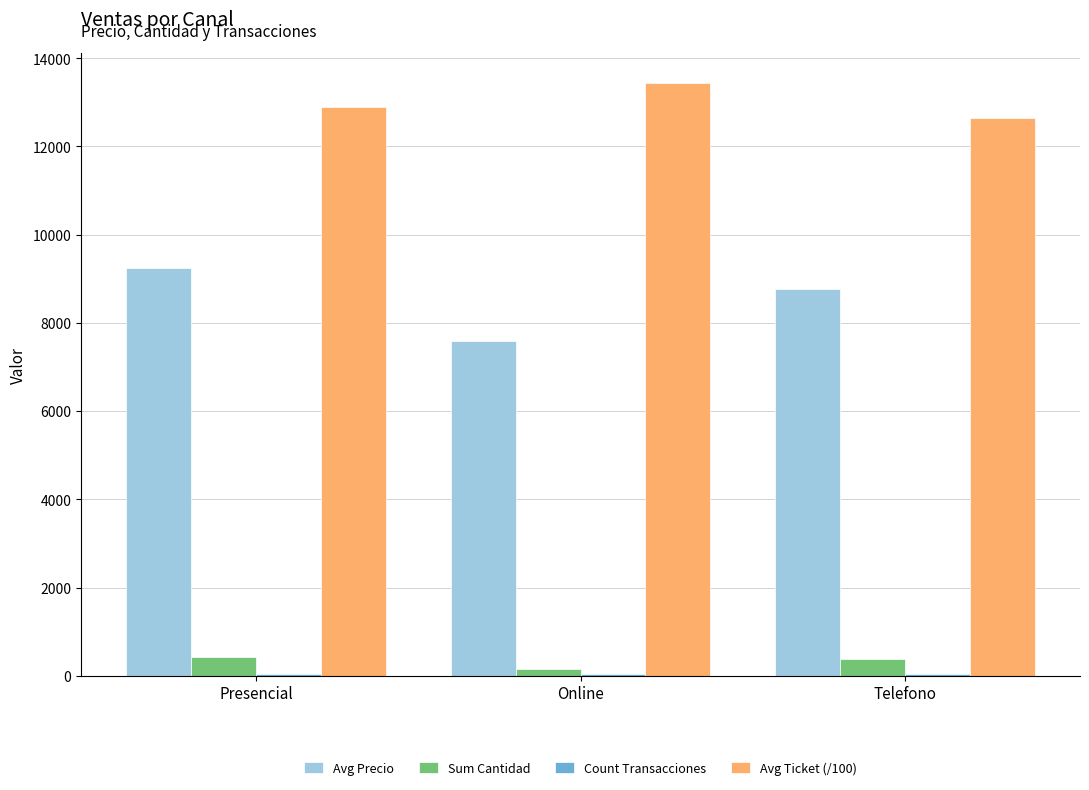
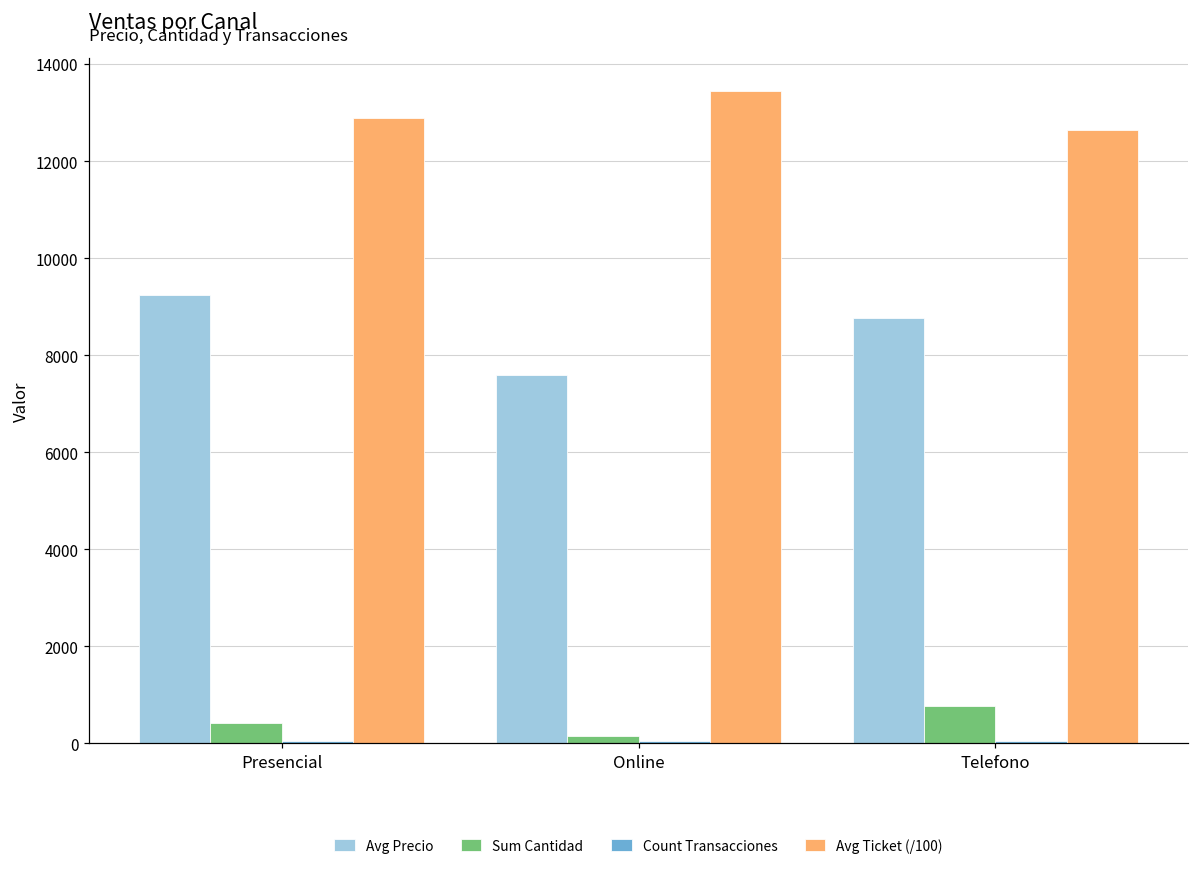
  {
    "Sum Cantidad": {
      "Presencial": 400,
      "Online": 200,
-     "Telefono": 400
+     "Telefono": 800
    },
    "Avg Ticket (/100)": {
      "Presencial": 12900,
      "Online": 13400,
      "Telefono": 12600
    }
  }
